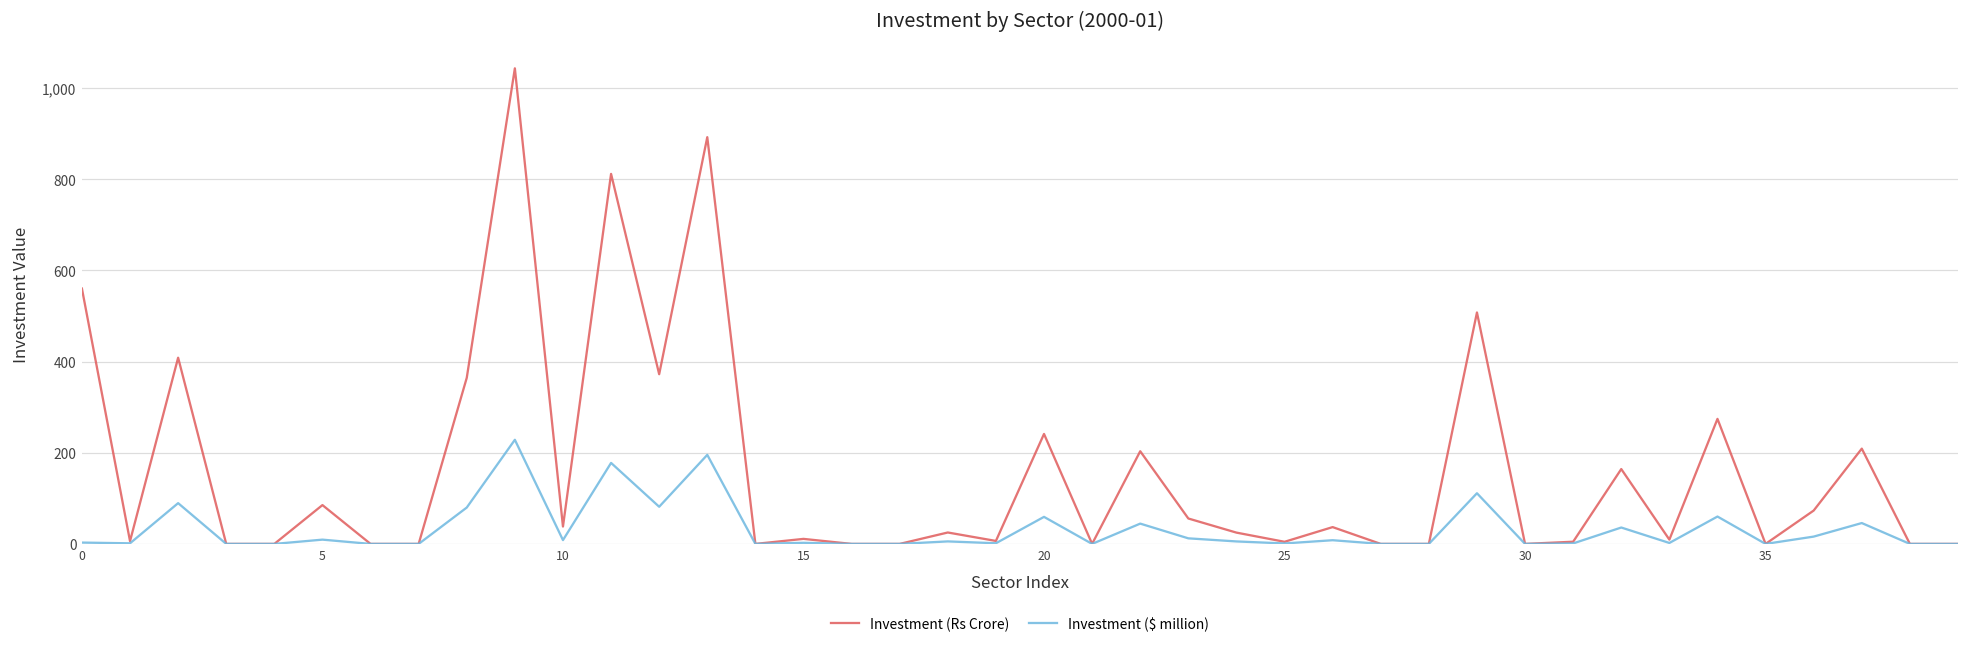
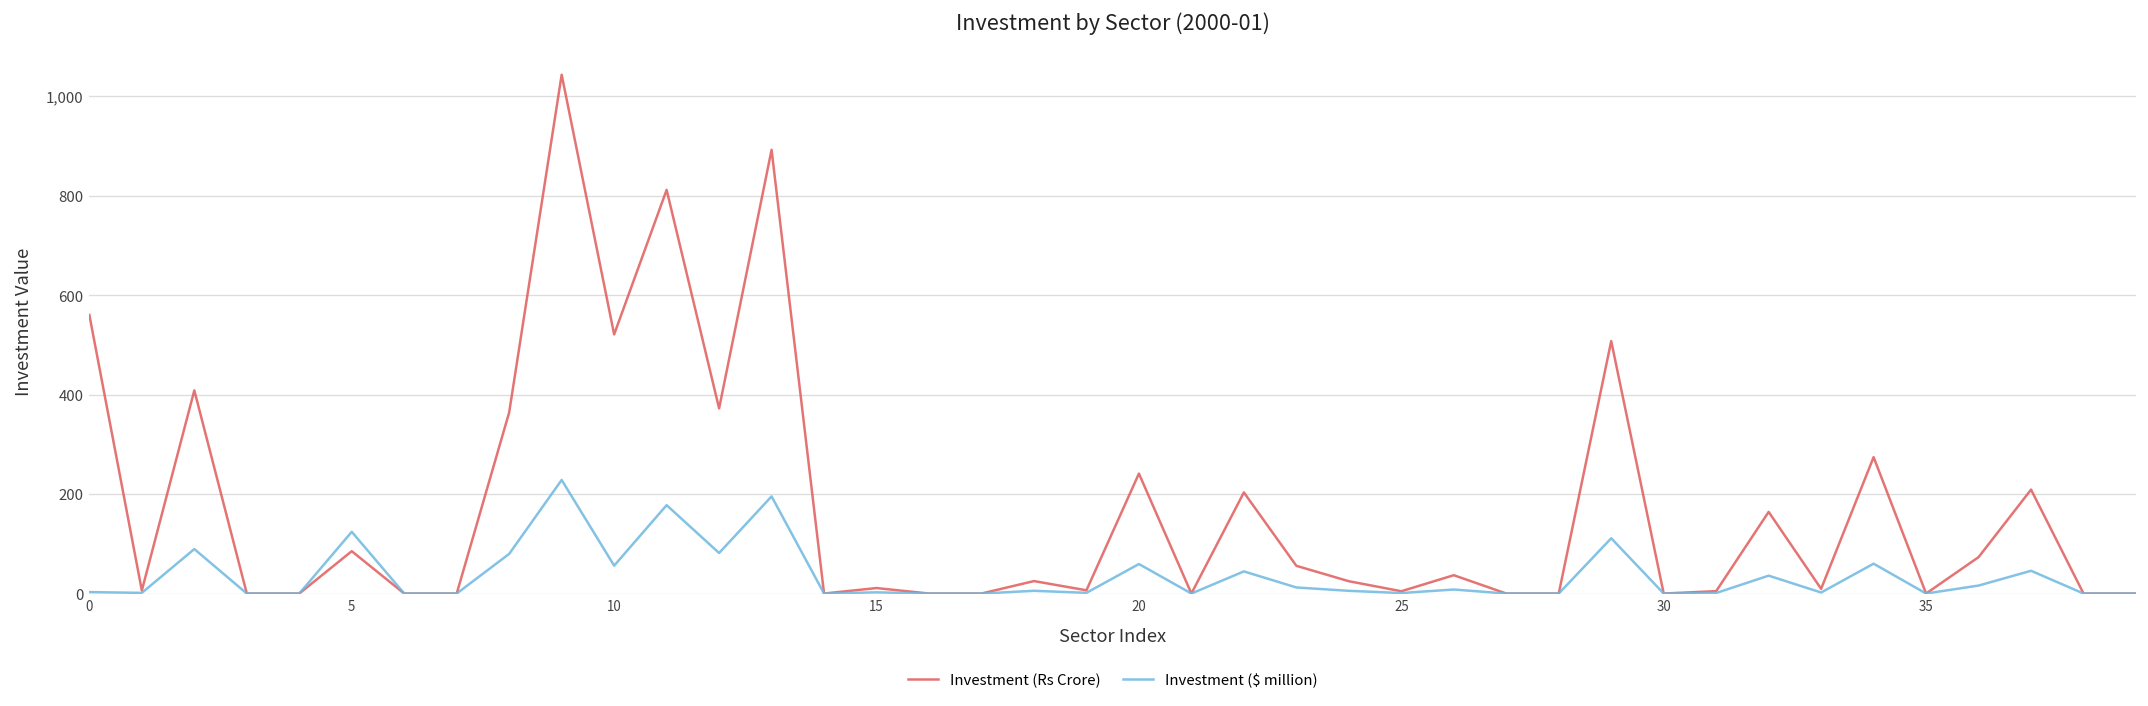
  {
    "Investment (Rs Crore)": {
      "0": 560,
      "5": 90,
-     "10": 40,
+     "10": 520,
      "15": 10,
      "20": 240
    },
    "Investment ($ million)": {
      "0": 0,
-     "5": 10,
-     "10": 10,
+     "5": 120,
+     "10": 60,
      "15": 0,
      "20": 60
    }
  }
